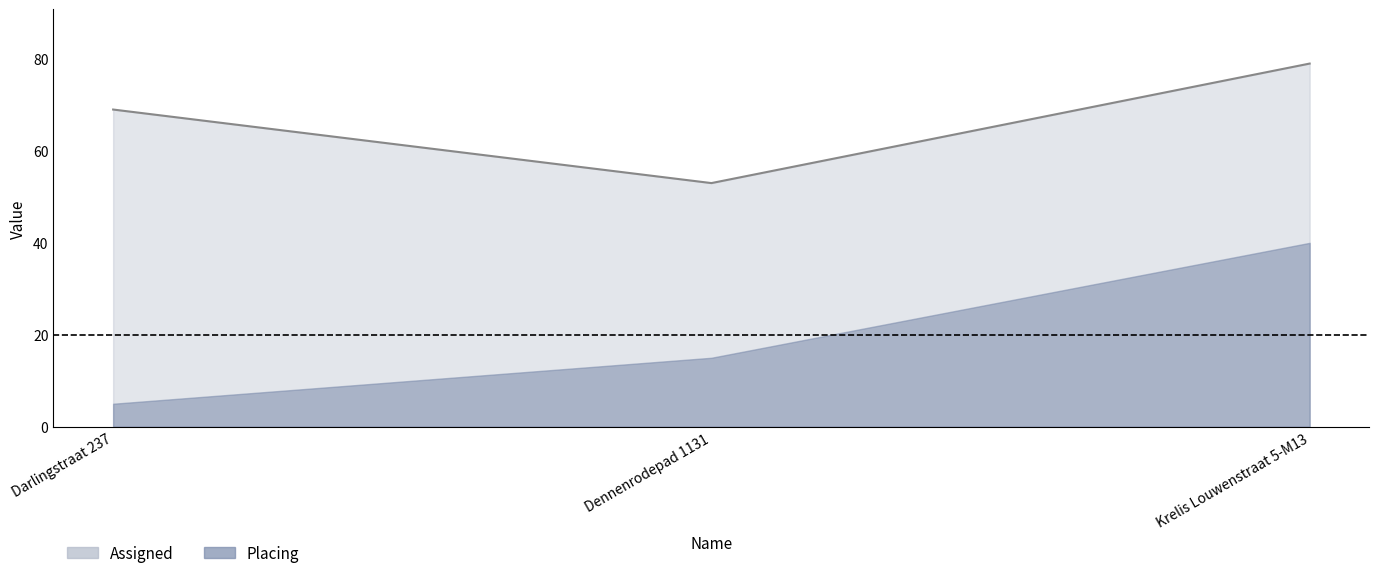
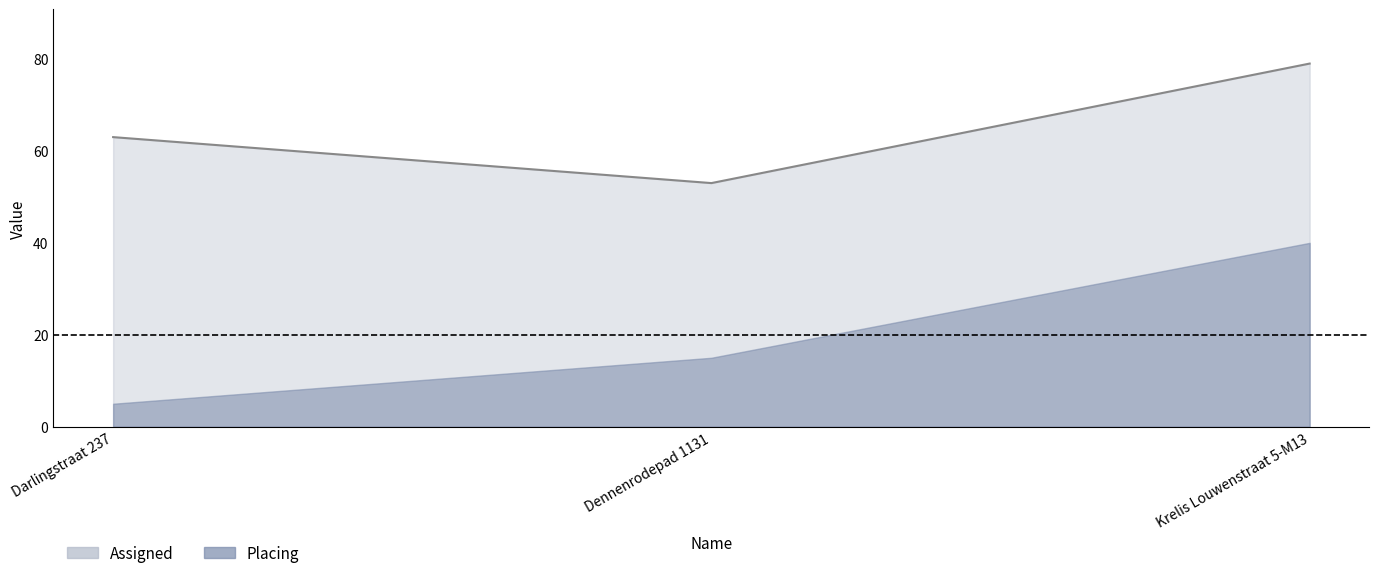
  {
    "Assigned": {
-     "Darlingstraat 237": 69,
+     "Darlingstraat 237": 63,
      "Dennenrodepad 1131": 53,
      "Krelis Louwenstraat 5-M13": 79
    },
    "Placing": {
      "Darlingstraat 237": 5,
      "Dennenrodepad 1131": 15,
      "Krelis Louwenstraat 5-M13": 40
    }
  }
